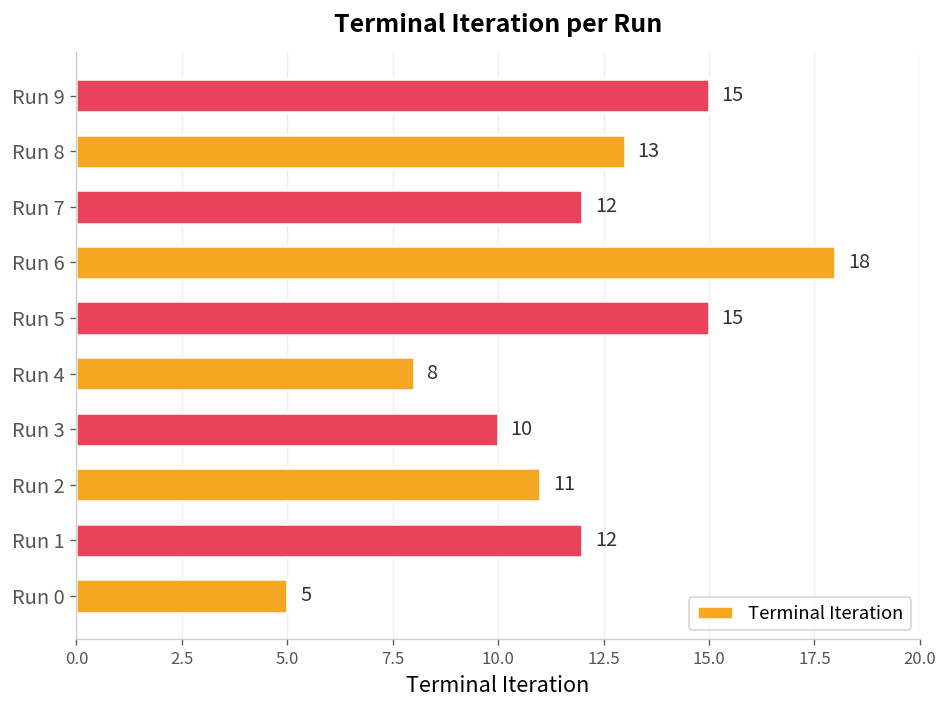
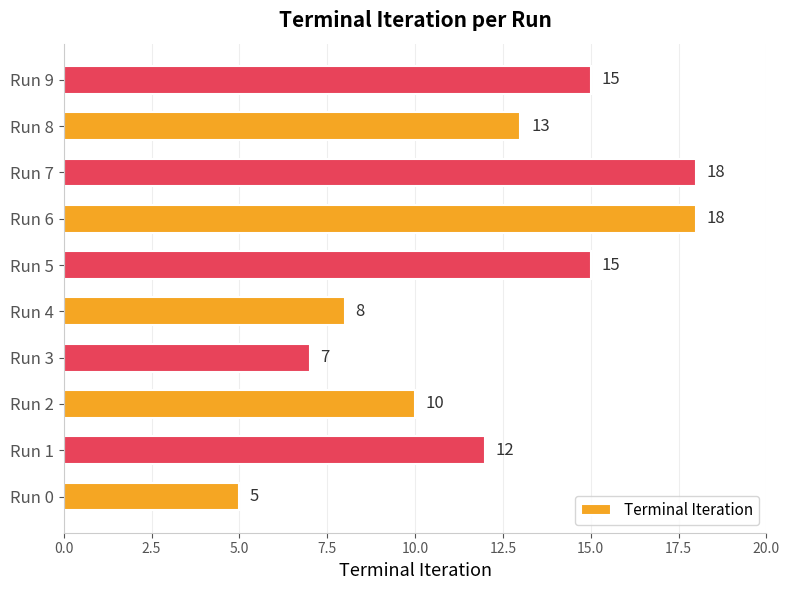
  {
    "Run 9": 15,
    "Run 8": 13,
-   "Run 7": 12,
+   "Run 7": 18,
    "Run 6": 18,
    "Run 5": 15,
    "Run 4": 8,
-   "Run 3": 10,
-   "Run 2": 11,
+   "Run 3": 7,
+   "Run 2": 10,
    "Run 1": 12,
    "Run 0": 5
  }
